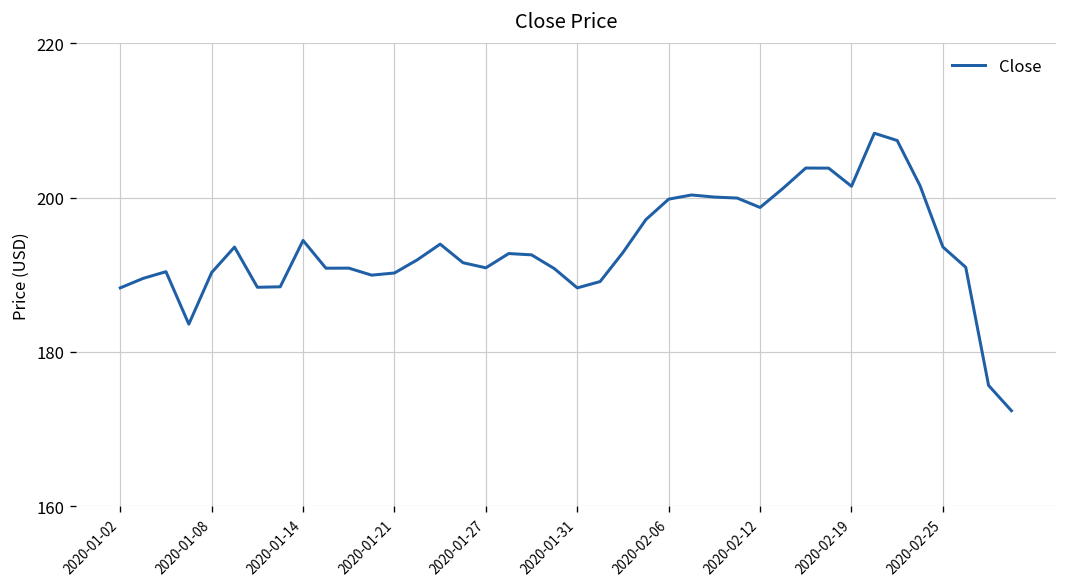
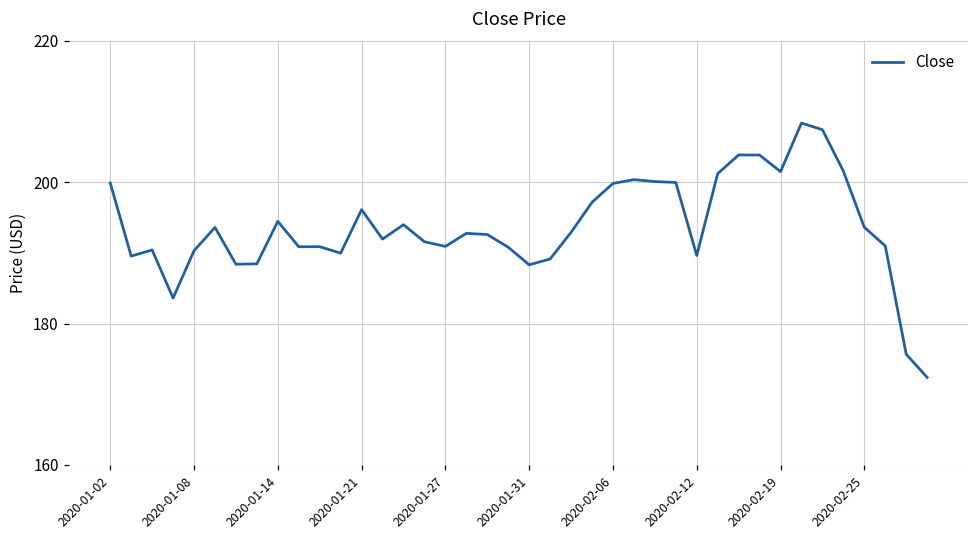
  {
-   "2020-01-02": 188,
+   "2020-01-02": 200,
    "2020-01-08": 190,
    "2020-01-14": 194,
-   "2020-01-21": 190,
+   "2020-01-21": 196,
    "2020-01-27": 191,
    "2020-01-31": 188,
    "2020-02-06": 200,
-   "2020-02-12": 199,
+   "2020-02-12": 190,
    "2020-02-19": 201,
    "2020-02-25": 194
  }
